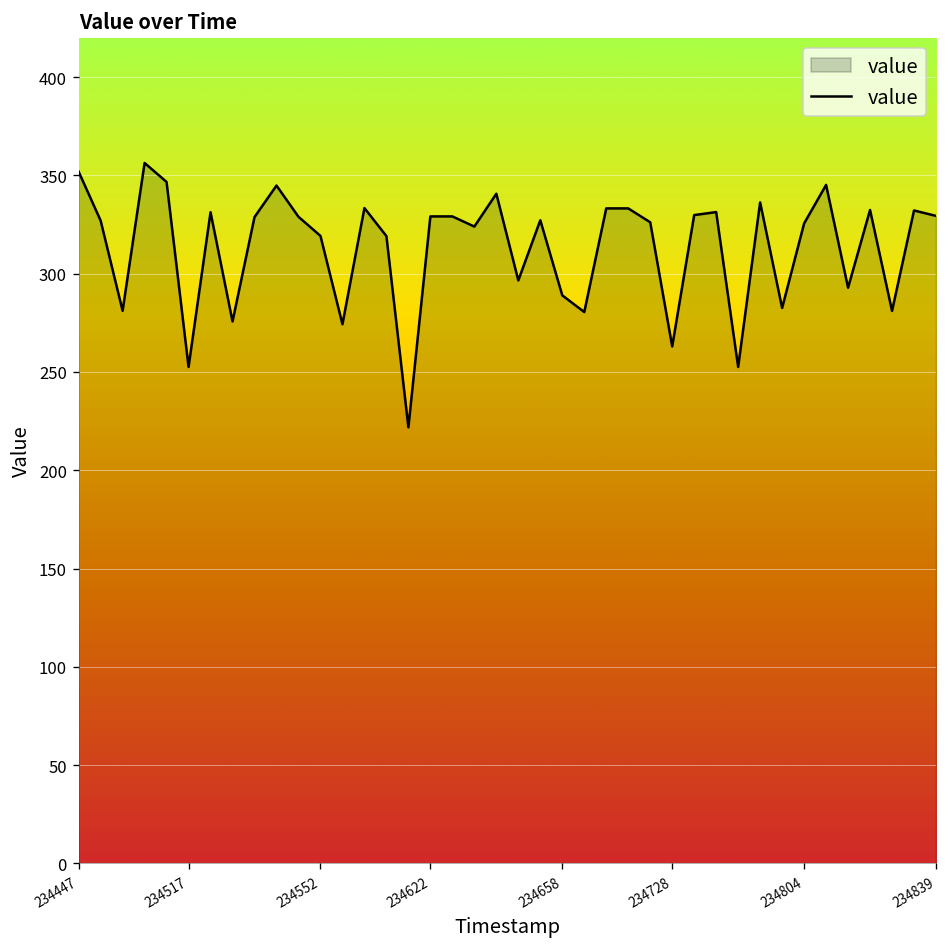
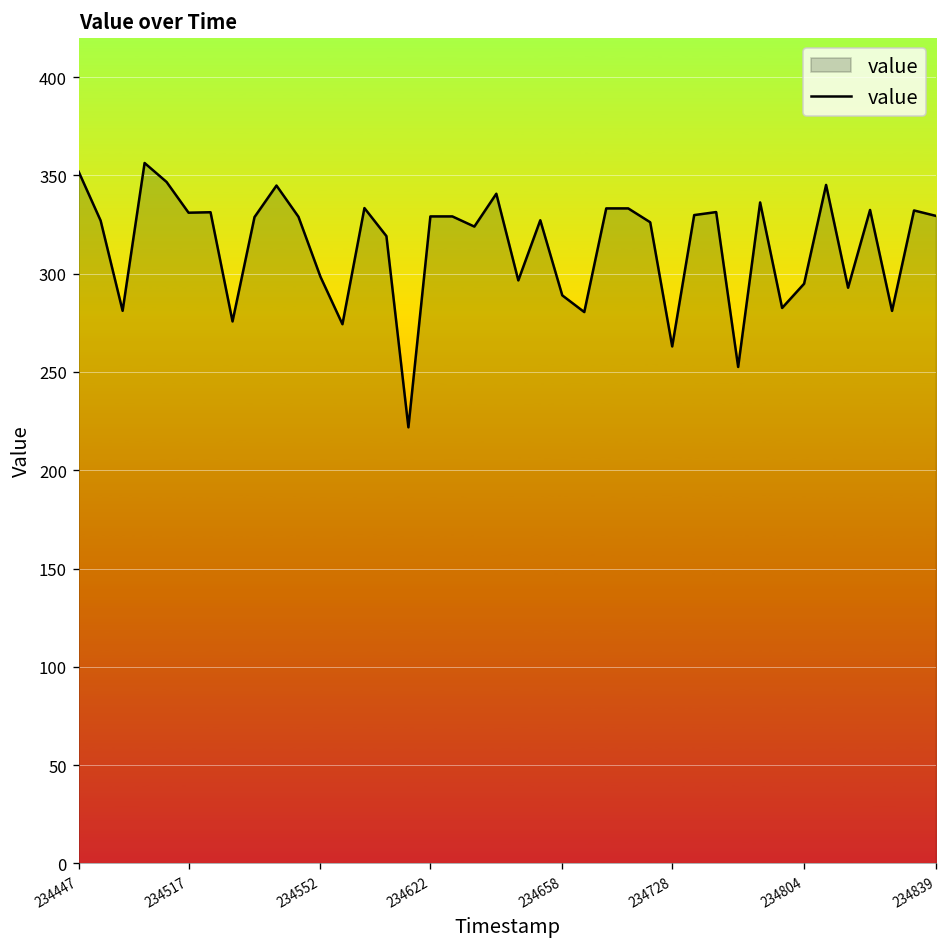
  {
    "234447": 352,
-   "234517": 253,
-   "234552": 319,
+   "234517": 331,
+   "234552": 298,
    "234622": 329,
    "234658": 289,
    "234728": 263,
-   "234804": 326,
+   "234804": 295,
    "234839": 329
  }
